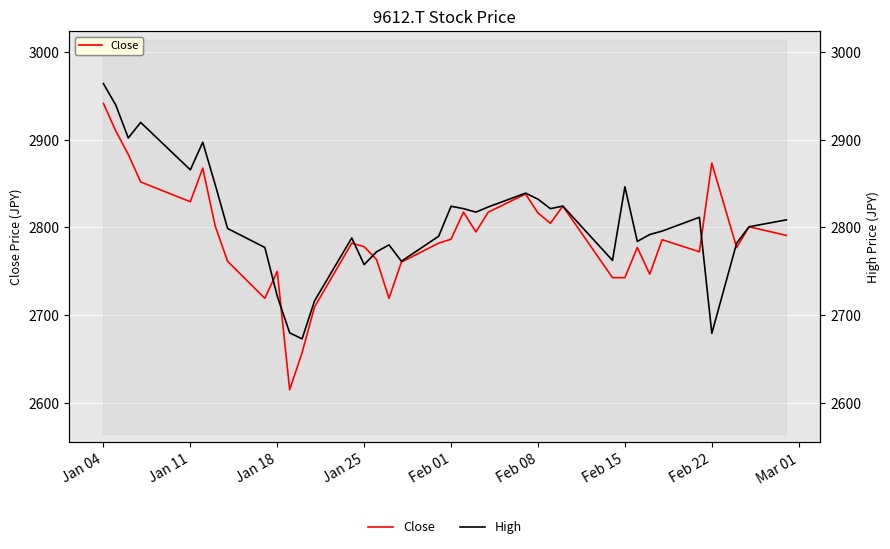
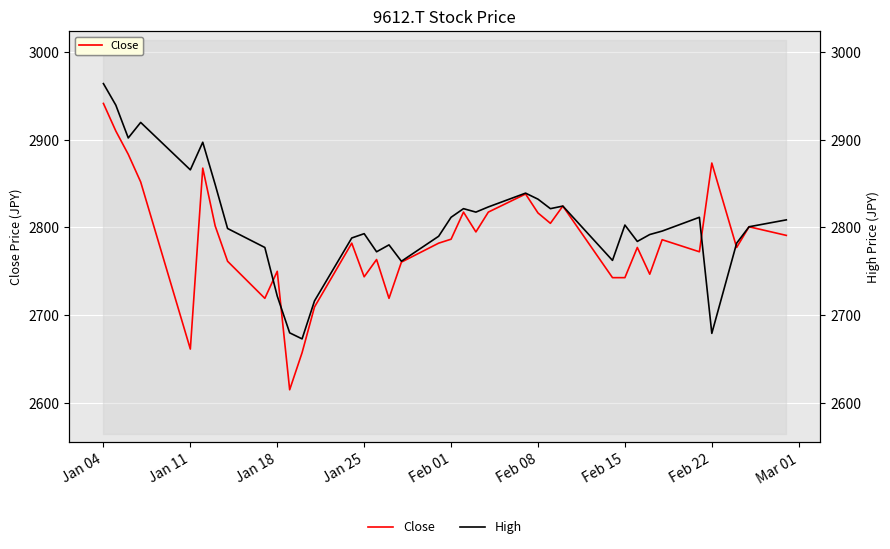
  {
    "Close": {
      "Jan 04": 2940,
-     "Jan 11": 2830,
+     "Jan 11": 2660,
      "Jan 18": 2750,
-     "Jan 25": 2780,
+     "Jan 25": 2740,
      "Feb 01": 2790,
      "Feb 08": 2820,
      "Feb 15": 2740,
      "Feb 22": 2870
    },
    "High": {
      "Jan 04": 2960,
      "Jan 11": 2870,
      "Jan 18": 2720,
-     "Jan 25": 2760,
-     "Feb 01": 2820,
+     "Jan 25": 2790,
+     "Feb 01": 2810,
      "Feb 08": 2830,
-     "Feb 15": 2850,
+     "Feb 15": 2800,
      "Feb 22": 2680
    }
  }
